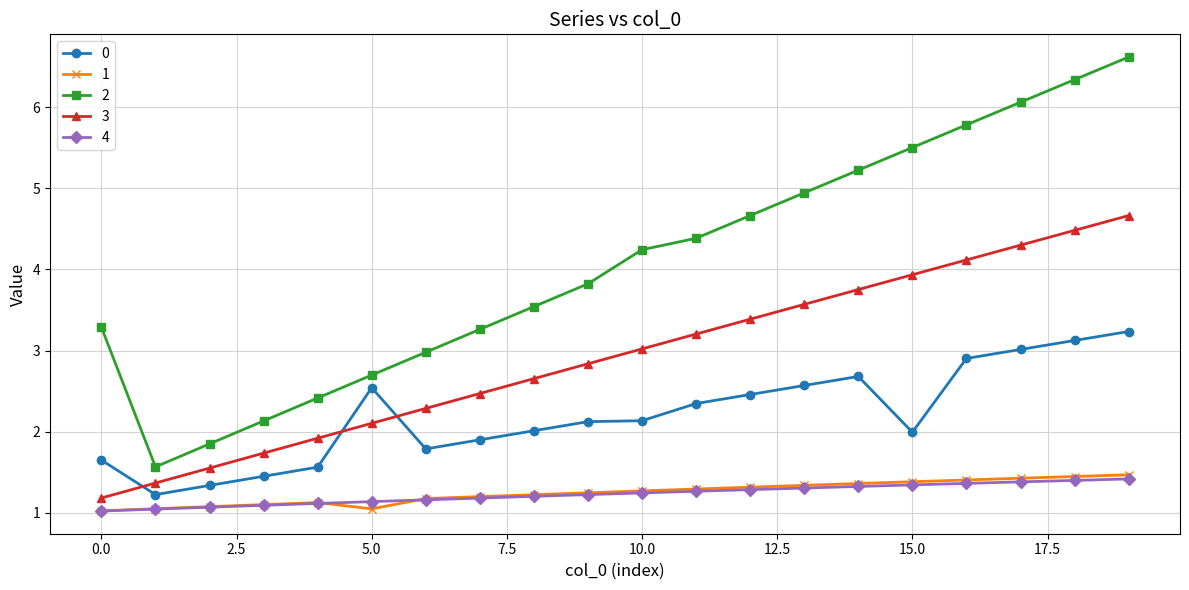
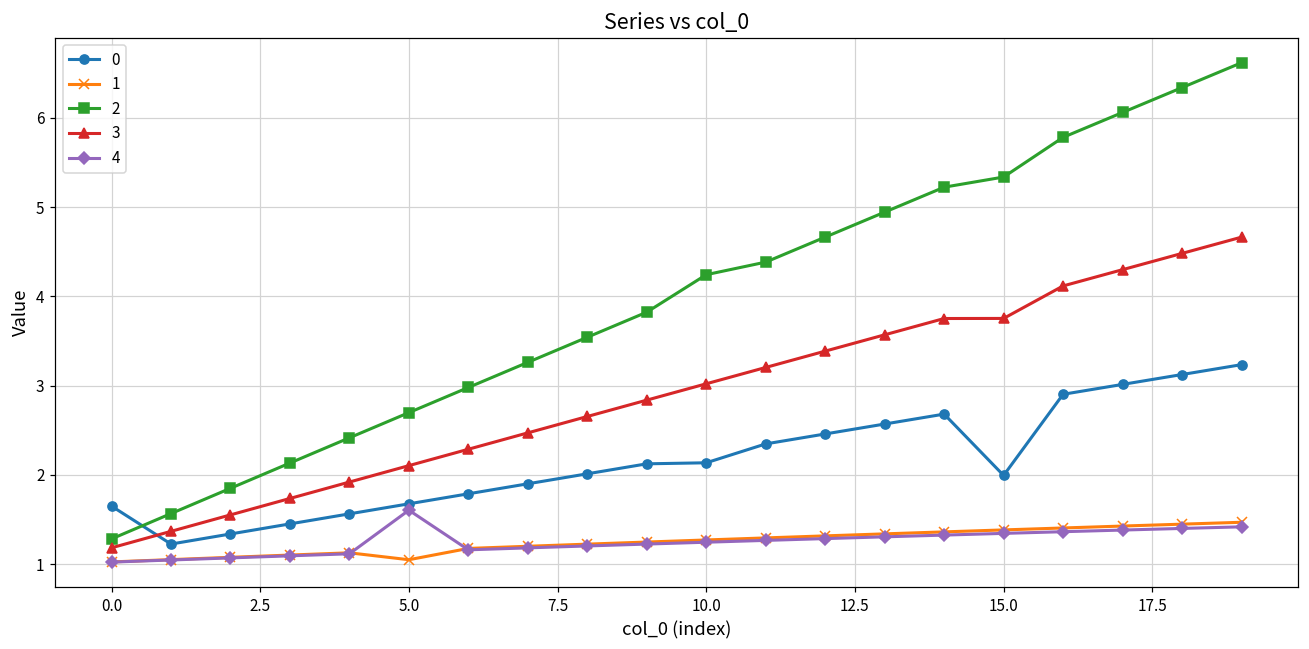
  {
    "0": {
      "0.0": 1.7,
-     "5.0": 2.5,
+     "5.0": 1.7,
      "10.0": 2.1,
      "15.0": 2.0
    },
    "1": {
      "5.0": 1.1,
      "15.0": 1.4
    },
    "2": {
-     "0.0": 3.3,
+     "0.0": 1.3,
      "5.0": 2.7,
      "10.0": 4.2,
-     "15.0": 5.5
+     "15.0": 5.3
    },
    "3": {
      "0.0": 1.2,
      "5.0": 2.1,
      "10.0": 3.0,
-     "15.0": 3.9
+     "15.0": 3.8
    },
    "4": {
-     "5.0": 1.1,
+     "5.0": 1.6,
      "15.0": 1.3
    }
  }
